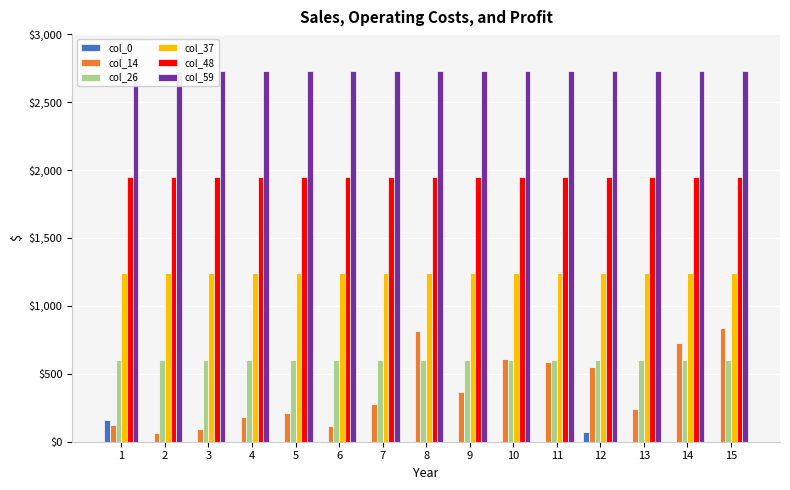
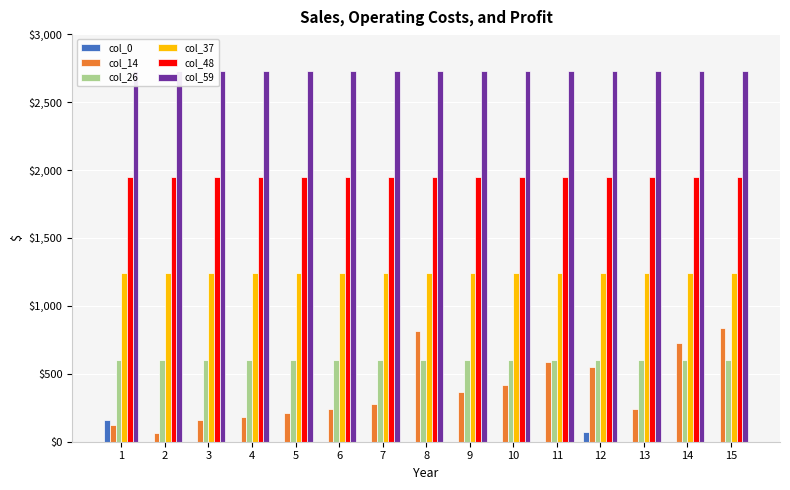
  {
    "col_0": {
      "1": "$160",
      "12": "$70"
    },
    "col_14": {
      "1": "$120",
      "2": "$60",
-     "3": "$90",
+     "3": "$160",
      "4": "$180",
      "5": "$210",
-     "6": "$120",
+     "6": "$240",
      "7": "$280",
      "8": "$810",
      "9": "$360",
-     "10": "$610",
+     "10": "$420",
      "11": "$590",
      "12": "$550",
      "13": "$240",
      "14": "$730",
      "15": "$840"
    },
    "col_26": {
      "1": "$600",
      "2": "$600",
      "3": "$600",
      "4": "$600",
      "5": "$600",
      "6": "$600",
      "7": "$600",
      "8": "$600",
      "9": "$600",
      "10": "$600",
      "11": "$600",
      "12": "$600",
      "13": "$600",
      "14": "$600",
      "15": "$600"
    },
    "col_37": {
      "1": "$1,250",
      "2": "$1,250",
      "3": "$1,250",
      "4": "$1,250",
      "5": "$1,250",
      "6": "$1,250",
      "7": "$1,250",
      "8": "$1,250",
      "9": "$1,250",
      "10": "$1,250",
      "11": "$1,250",
      "12": "$1,250",
      "13": "$1,250",
      "14": "$1,250",
      "15": "$1,250"
    },
    "col_48": {
      "1": "$1,950",
      "2": "$1,950",
      "3": "$1,950",
      "4": "$1,950",
      "5": "$1,950",
      "6": "$1,950",
      "7": "$1,950",
      "8": "$1,950",
      "9": "$1,950",
      "10": "$1,950",
      "11": "$1,950",
      "12": "$1,950",
      "13": "$1,950",
      "14": "$1,950",
      "15": "$1,950"
    },
    "col_59": {
      "3": "$2,730",
      "4": "$2,730",
      "5": "$2,730",
      "6": "$2,730",
      "7": "$2,730",
      "8": "$2,730",
      "9": "$2,730",
      "10": "$2,730",
      "11": "$2,730",
      "12": "$2,730",
      "13": "$2,730",
      "14": "$2,730",
      "15": "$2,730"
    }
  }
